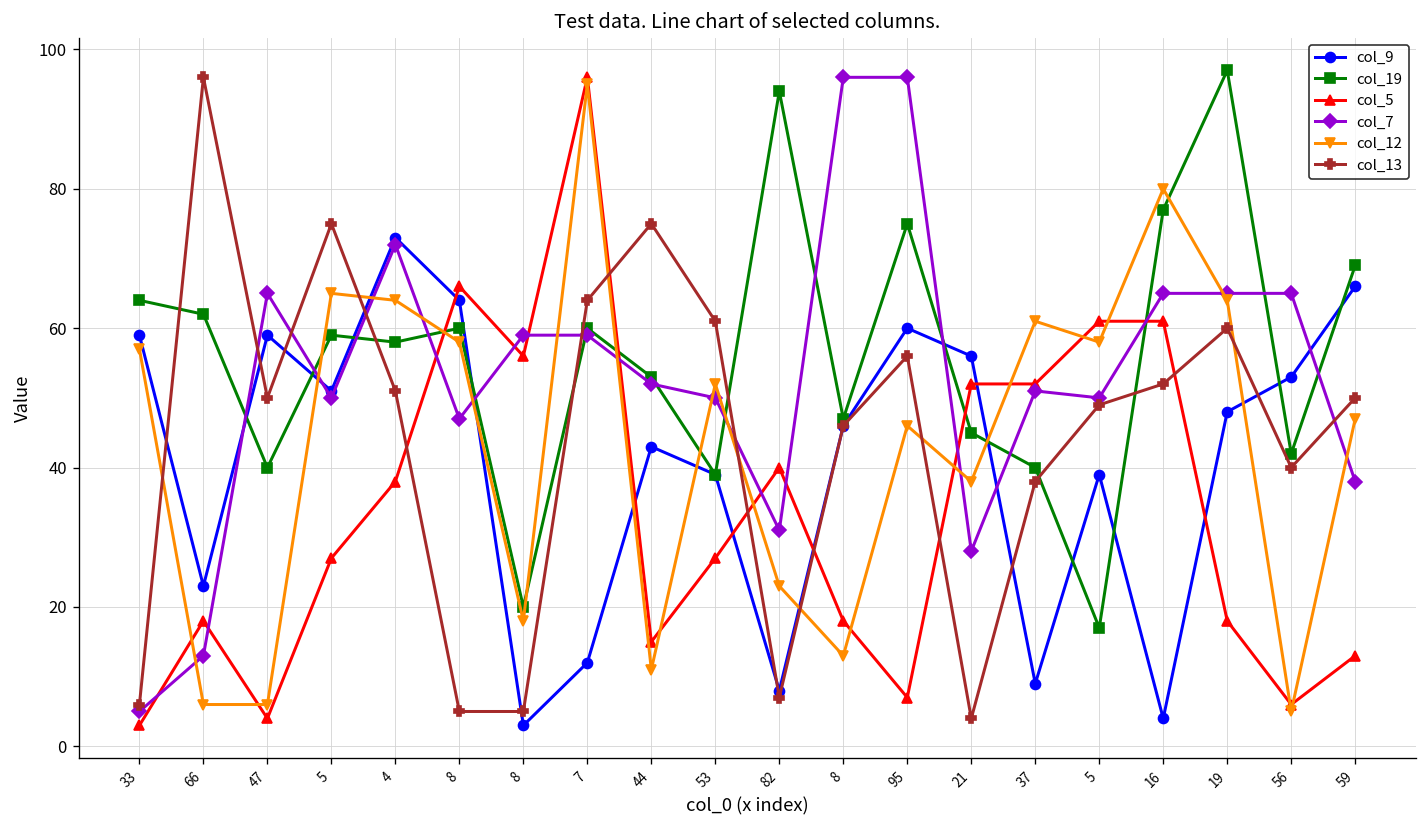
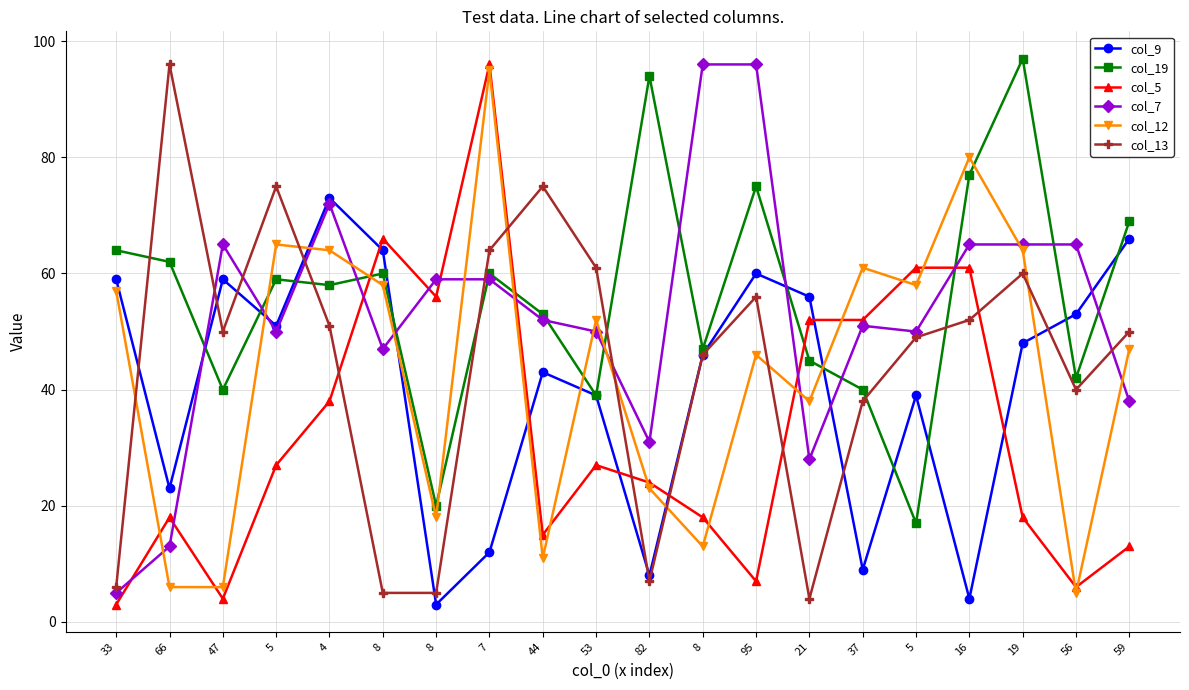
  {
    "col_9": {
      "33": 59,
      "66": 23,
      "47": 59,
      "4": 73,
      "7": 12,
      "44": 43,
      "82": 8,
      "95": 60,
      "21": 56,
      "37": 9,
      "16": 4,
      "19": 48,
      "56": 53,
      "59": 66
    },
    "col_19": {
      "33": 64,
      "66": 62,
      "47": 40,
      "4": 58,
      "7": 60,
      "44": 53,
      "82": 94,
      "95": 75,
      "21": 45,
      "37": 40,
      "16": 77,
      "19": 97,
      "56": 42,
      "59": 69
    },
    "col_5": {
      "33": 3,
      "66": 18,
      "47": 4,
      "4": 38,
      "7": 96,
      "44": 15,
      "53": 27,
-     "82": 40,
+     "82": 24,
      "95": 7,
      "21": 52,
      "37": 52,
      "16": 61,
      "19": 18,
      "56": 6,
      "59": 13
    },
    "col_7": {
      "33": 5,
      "66": 13,
      "47": 65,
      "4": 72,
      "7": 59,
      "44": 52,
      "53": 50,
      "82": 31,
      "95": 96,
      "21": 28,
      "37": 51,
      "16": 65,
      "19": 65,
      "56": 65,
      "59": 38
    },
    "col_12": {
      "33": 57,
      "66": 6,
      "47": 6,
      "4": 64,
      "7": 95,
      "44": 11,
      "53": 52,
      "82": 23,
      "95": 46,
      "21": 38,
      "37": 61,
      "16": 80,
      "19": 64,
      "56": 5,
      "59": 47
    },
    "col_13": {
      "33": 6,
      "66": 96,
      "47": 50,
      "4": 51,
      "7": 64,
      "44": 75,
      "53": 61,
      "82": 7,
      "95": 56,
      "21": 4,
      "37": 38,
      "16": 52,
      "19": 60,
      "56": 40,
      "59": 50
    }
  }
